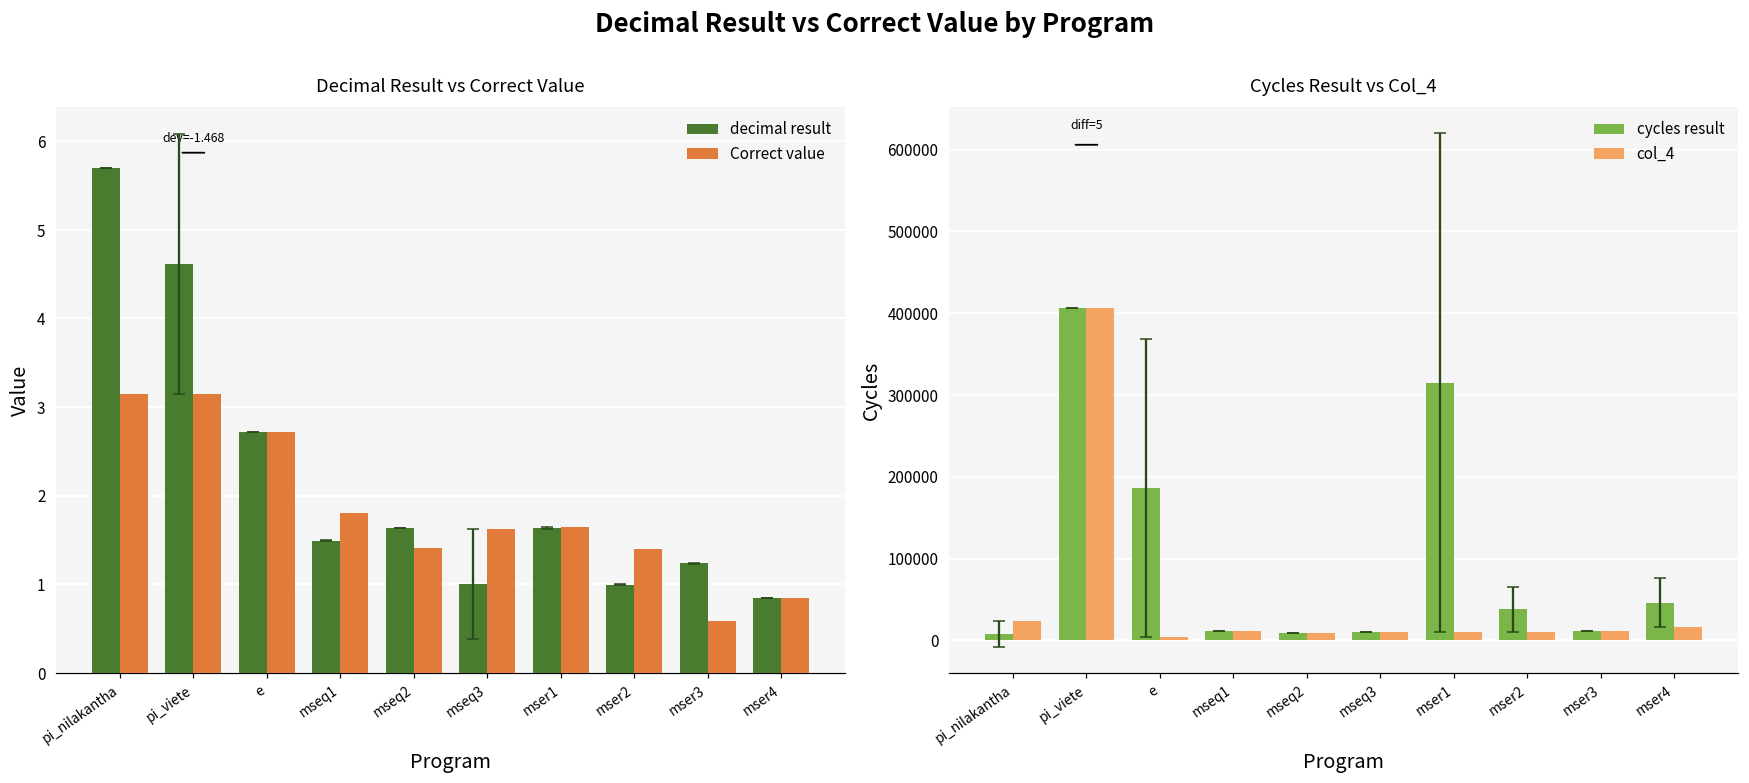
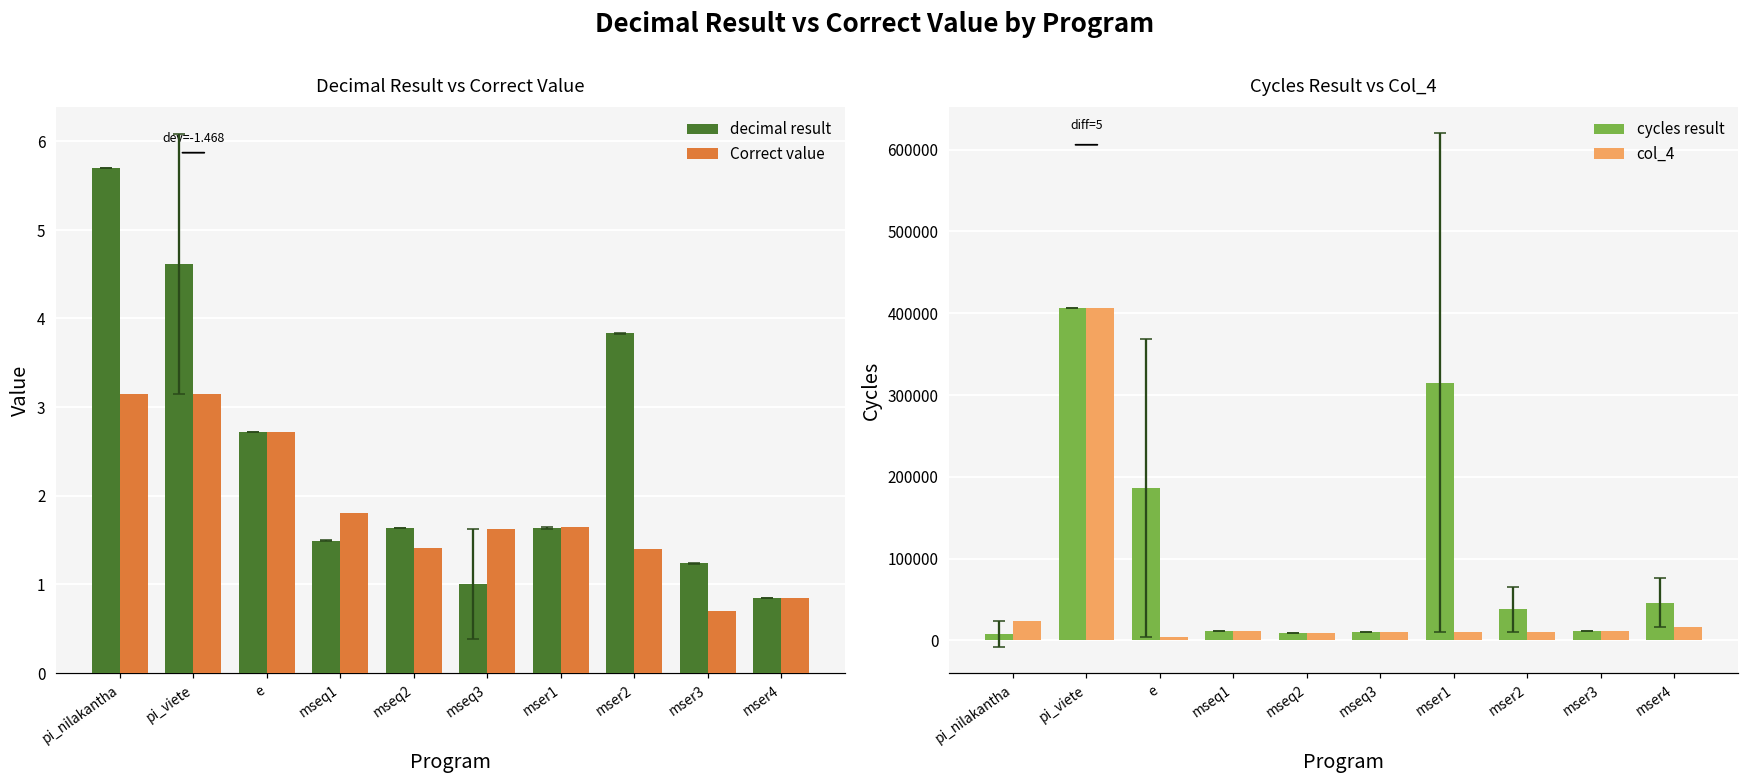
  {
    "Decimal Result vs Correct Value": {
      "decimal result": {
        "pi_nilakantha": 5.7,
        "pi_viete": 4.6,
        "e": 2.7,
        "mseq1": 1.5,
        "mseq2": 1.6,
        "mseq3": 1.0,
        "mser1": 1.6,
-       "mser2": 1.0,
+       "mser2": 3.8,
        "mser3": 1.2,
        "mser4": 0.8
      },
      "Correct value": {
        "pi_nilakantha": 3.1,
        "pi_viete": 3.1,
        "e": 2.7,
        "mseq1": 1.8,
        "mseq2": 1.4,
        "mseq3": 1.6,
        "mser1": 1.6,
        "mser2": 1.4,
-       "mser3": 0.6,
+       "mser3": 0.7,
        "mser4": 0.8
      }
    },
    "Cycles Result vs Col_4": {
      "cycles result": {
        "pi_nilakantha": 10000,
        "pi_viete": 410000,
        "e": 190000,
        "mseq1": 10000,
        "mseq2": 10000,
        "mseq3": 10000,
        "mser1": 320000,
        "mser2": 40000,
        "mser3": 10000,
        "mser4": 50000
      },
      "col_4": {
        "pi_nilakantha": 20000,
        "pi_viete": 410000,
        "e": 0,
        "mseq1": 10000,
        "mseq2": 10000,
        "mseq3": 10000,
        "mser1": 10000,
        "mser2": 10000,
        "mser3": 10000,
        "mser4": 20000
      }
    }
  }
